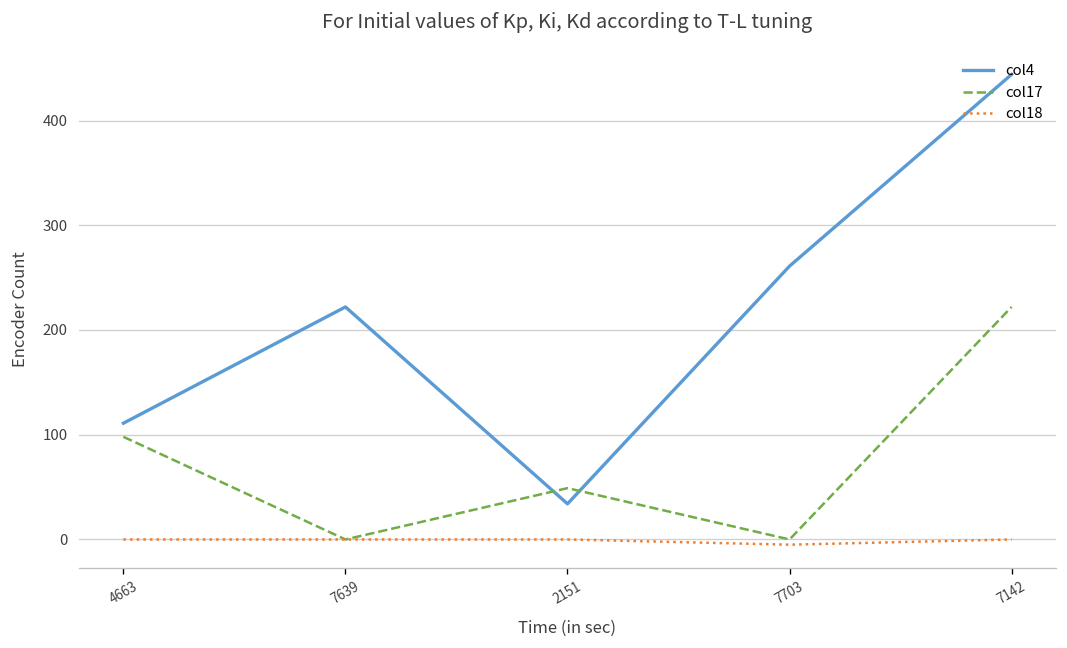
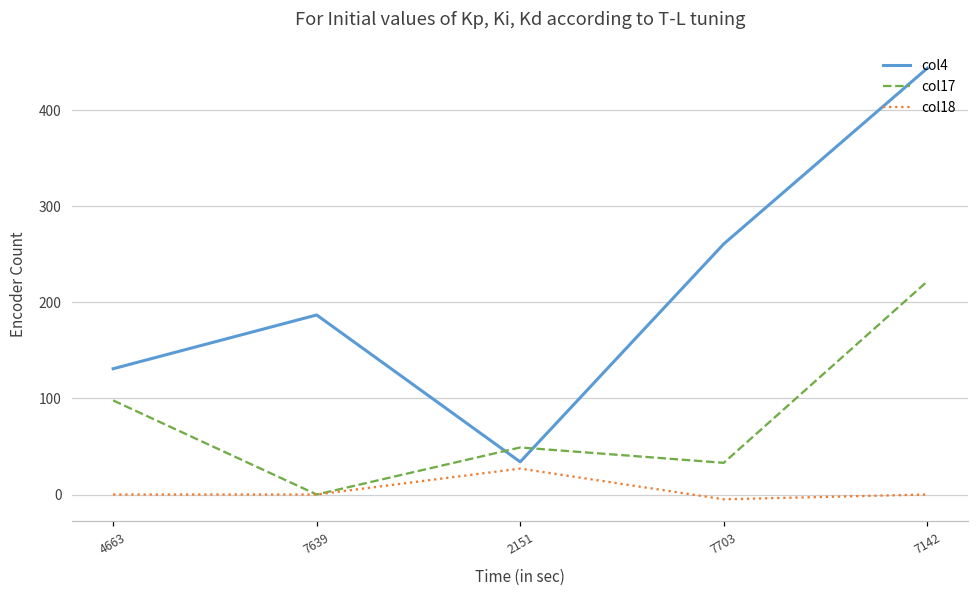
  {
    "col4": {
-     "4663": 110,
-     "7639": 220,
+     "4663": 130,
+     "7639": 190,
      "2151": 30,
      "7703": 260,
      "7142": 440
    },
    "col17": {
      "4663": 100,
      "2151": 50,
-     "7703": 0,
+     "7703": 30,
      "7142": 220
    },
    "col18": {
      "4663": 0,
-     "2151": 0,
+     "2151": 30,
      "7703": -10,
      "7142": 0
    }
  }
